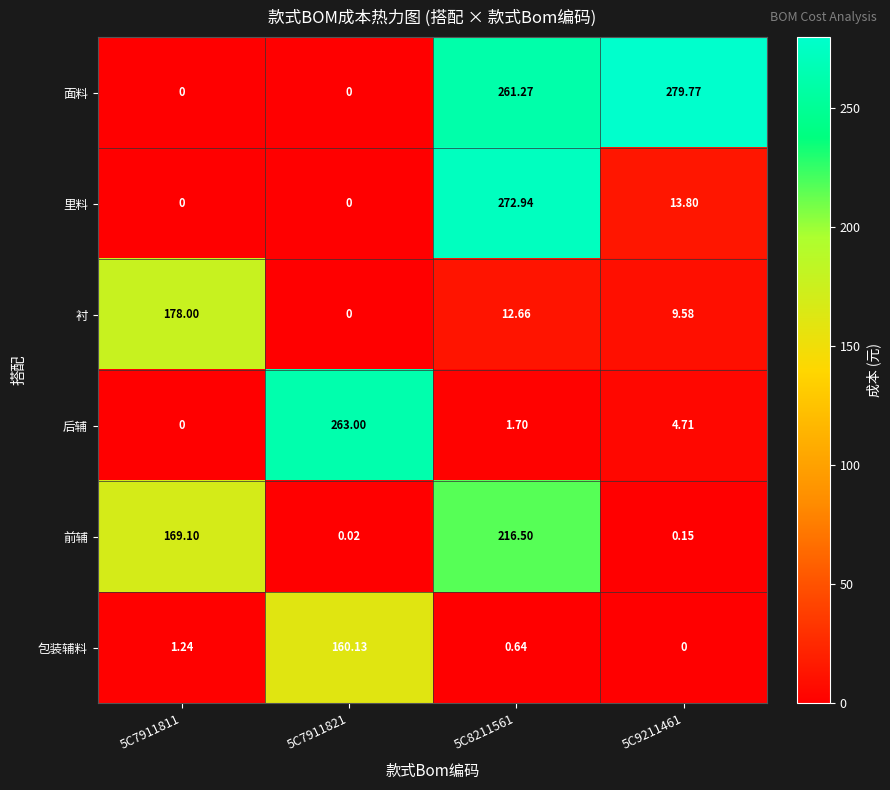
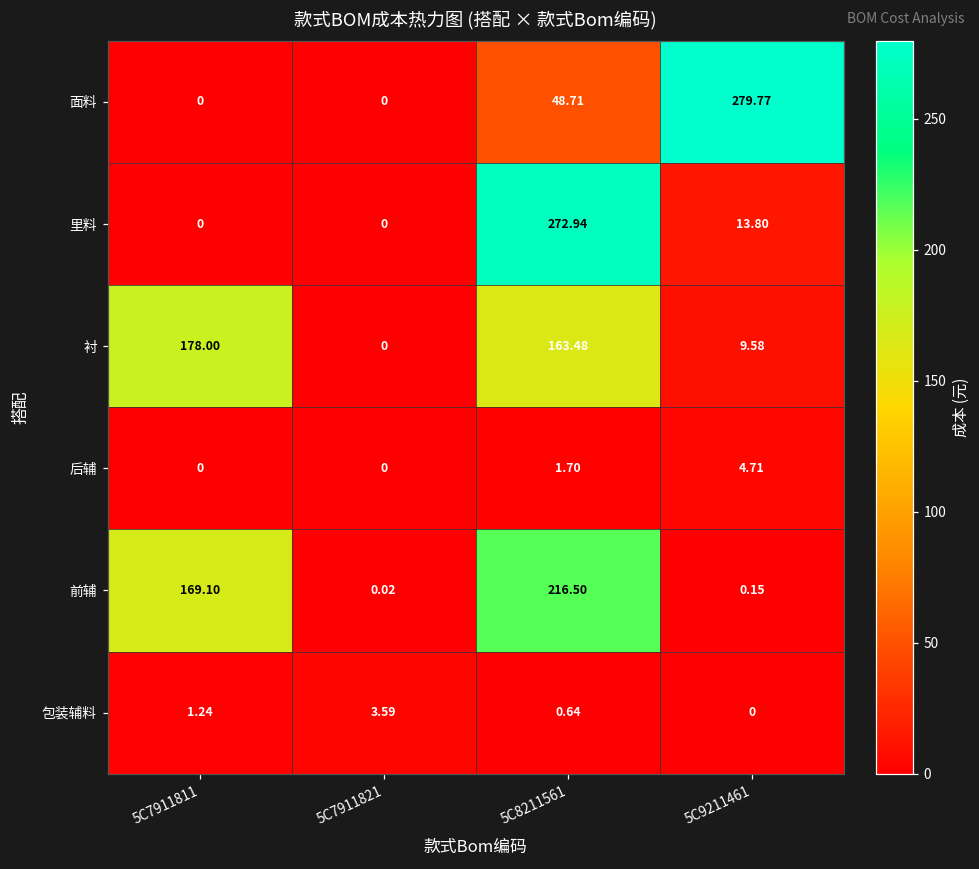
  {
    "面料": {
      "5C7911811": 0,
      "5C7911821": 0,
-     "5C8211561": 261.27,
+     "5C8211561": 48.71,
      "5C9211461": 279.77
    },
    "里料": {
      "5C7911811": 0,
      "5C7911821": 0,
      "5C8211561": 272.94,
      "5C9211461": 13.80
    },
    "衬": {
      "5C7911811": 178.00,
      "5C7911821": 0,
-     "5C8211561": 12.66,
+     "5C8211561": 163.48,
      "5C9211461": 9.58
    },
    "后辅": {
      "5C7911811": 0,
-     "5C7911821": 263.00,
+     "5C7911821": 0,
      "5C8211561": 1.70,
      "5C9211461": 4.71
    },
    "前辅": {
      "5C7911811": 169.10,
      "5C7911821": 0.02,
      "5C8211561": 216.50,
      "5C9211461": 0.15
    },
    "包装辅料": {
      "5C7911811": 1.24,
-     "5C7911821": 160.13,
+     "5C7911821": 3.59,
      "5C8211561": 0.64,
      "5C9211461": 0
    }
  }
